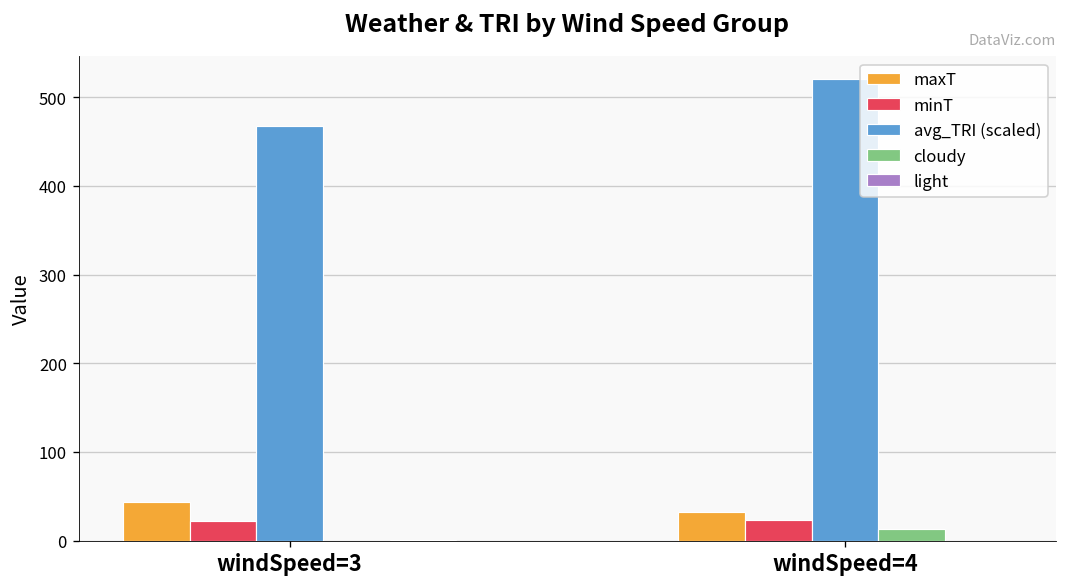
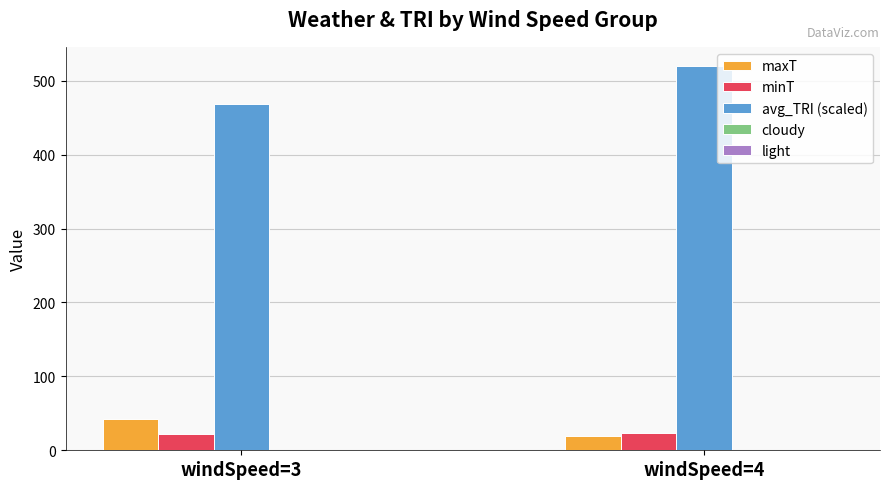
  {
    "maxT": {
      "windSpeed=3": 40,
-     "windSpeed=4": 30
+     "windSpeed=4": 20
    },
    "minT": {
      "windSpeed=3": 20,
      "windSpeed=4": 20
    },
    "avg_TRI (scaled)": {
      "windSpeed=3": 470,
      "windSpeed=4": 520
    },
    "cloudy": {
      "windSpeed=3": 0,
-     "windSpeed=4": 10
+     "windSpeed=4": 0
    },
    "light": {
      "windSpeed=4": 0
    }
  }
